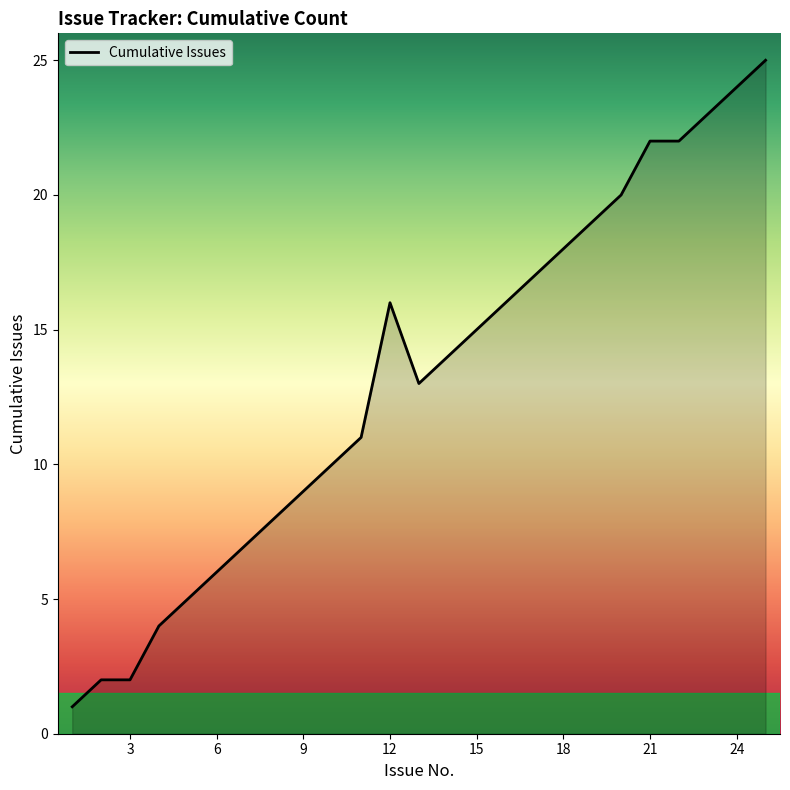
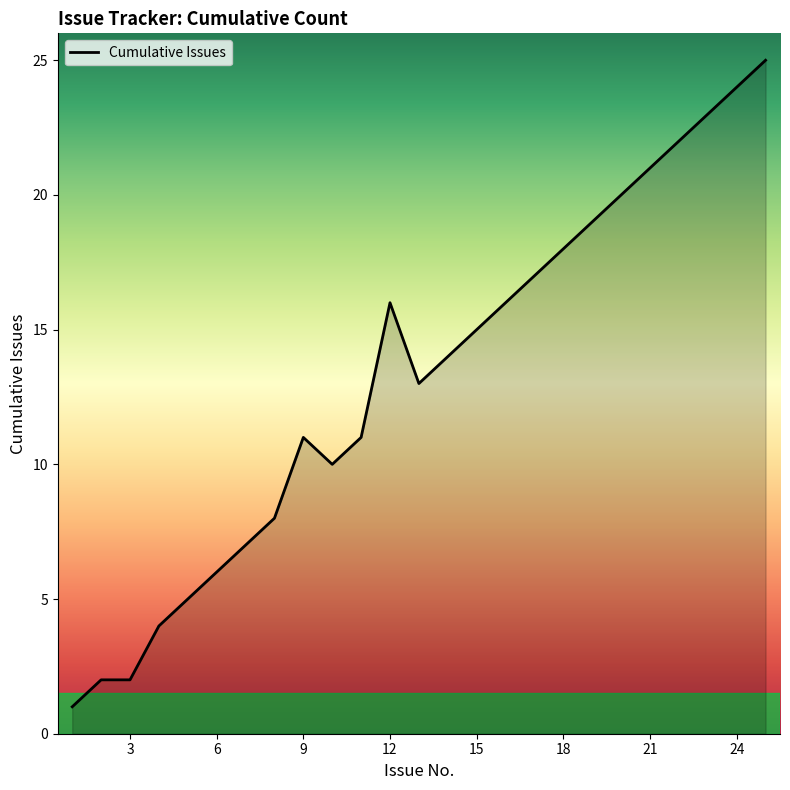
  {
    "3": 2,
    "6": 6,
-   "9": 9,
+   "9": 11,
    "12": 16,
    "15": 15,
    "18": 18,
-   "21": 22,
+   "21": 21,
    "24": 24
  }
